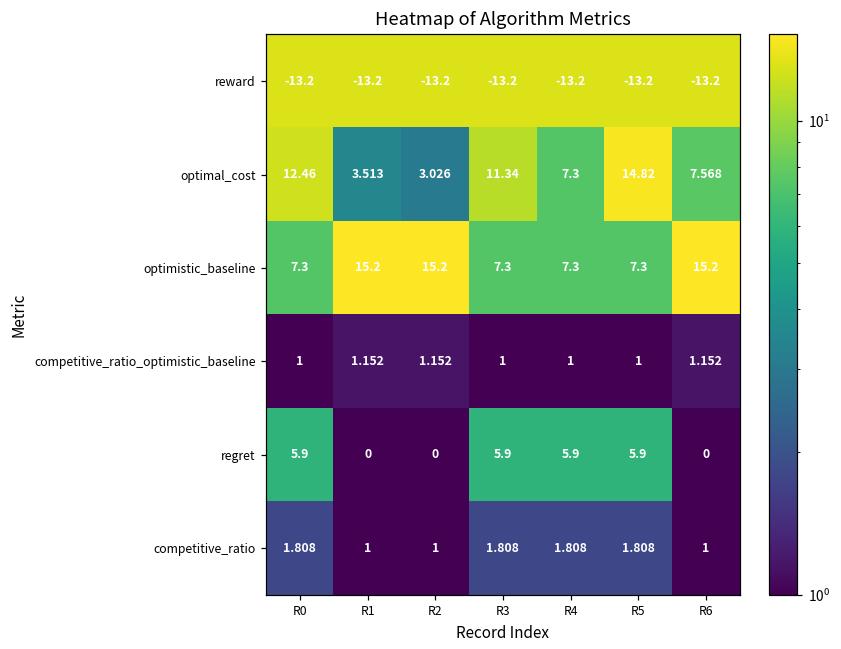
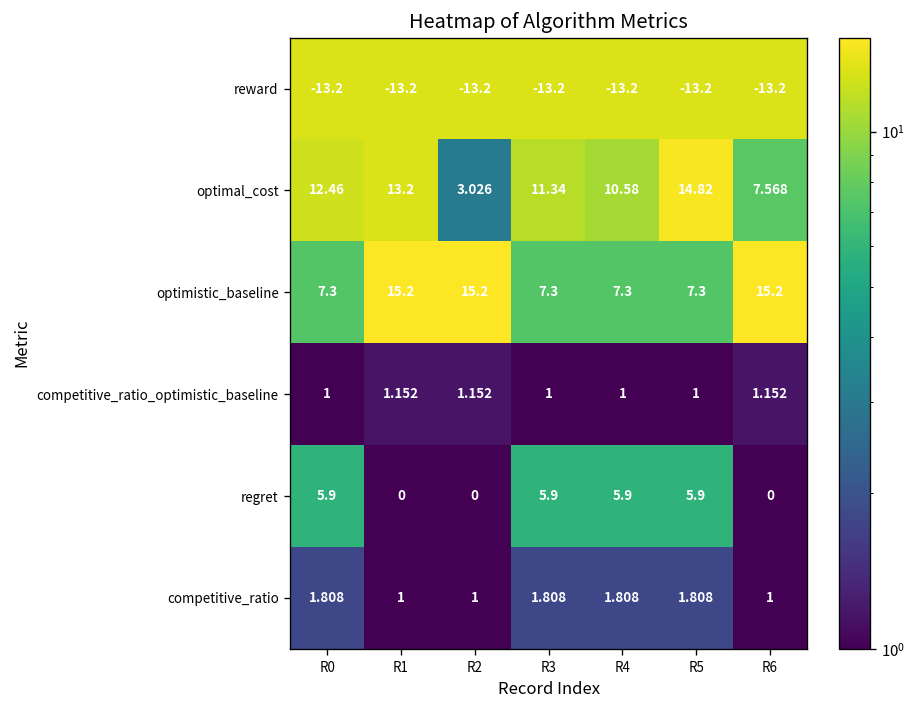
  {
    "reward": {
      "R0": -13.2,
      "R1": -13.2,
      "R2": -13.2,
      "R3": -13.2,
      "R4": -13.2,
      "R5": -13.2,
      "R6": -13.2
    },
    "optimal_cost": {
      "R0": 12.46,
-     "R1": 3.513,
+     "R1": 13.2,
      "R2": 3.026,
      "R3": 11.34,
-     "R4": 7.3,
+     "R4": 10.58,
      "R5": 14.82,
      "R6": 7.568
    },
    "optimistic_baseline": {
      "R0": 7.3,
      "R1": 15.2,
      "R2": 15.2,
      "R3": 7.3,
      "R4": 7.3,
      "R5": 7.3,
      "R6": 15.2
    },
    "competitive_ratio_optimistic_baseline": {
      "R0": 1,
      "R1": 1.152,
      "R2": 1.152,
      "R3": 1,
      "R4": 1,
      "R5": 1,
      "R6": 1.152
    },
    "regret": {
      "R0": 5.9,
      "R1": 0,
      "R2": 0,
      "R3": 5.9,
      "R4": 5.9,
      "R5": 5.9,
      "R6": 0
    },
    "competitive_ratio": {
      "R0": 1.808,
      "R1": 1,
      "R2": 1,
      "R3": 1.808,
      "R4": 1.808,
      "R5": 1.808,
      "R6": 1
    }
  }
